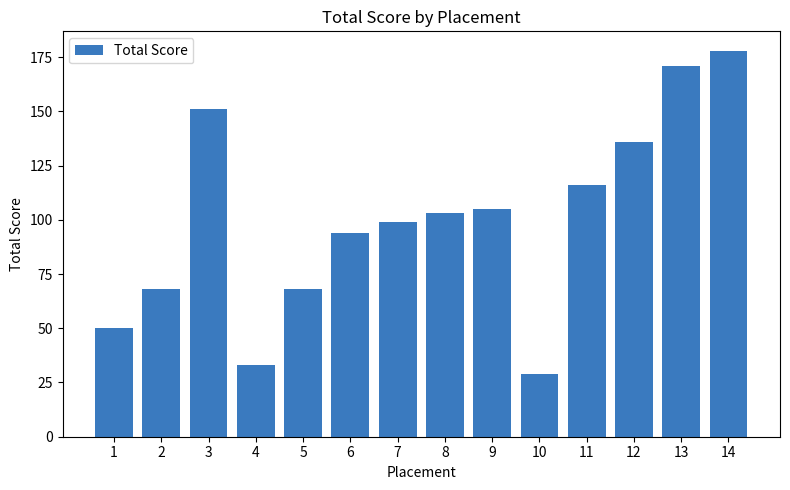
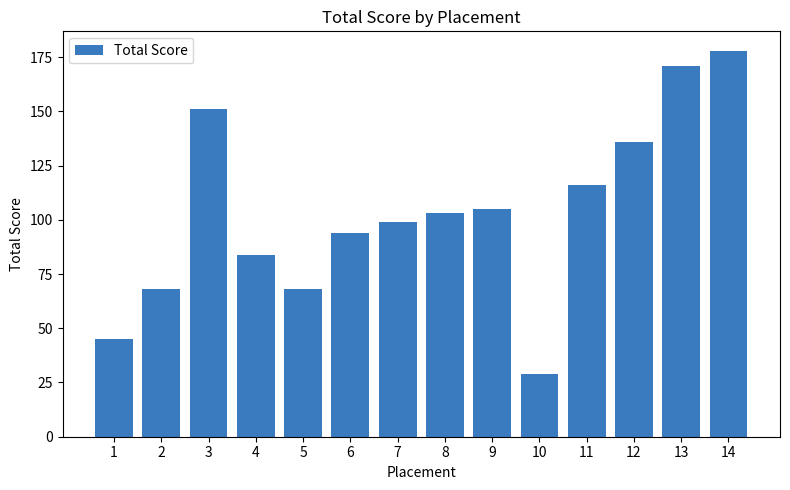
  {
-   "1": 50,
+   "1": 45,
    "2": 68,
    "3": 151,
-   "4": 33,
+   "4": 84,
    "5": 68,
    "6": 94,
    "7": 99,
    "8": 103,
    "9": 105,
    "10": 29,
    "11": 116,
    "12": 136,
    "13": 171,
    "14": 178
  }
